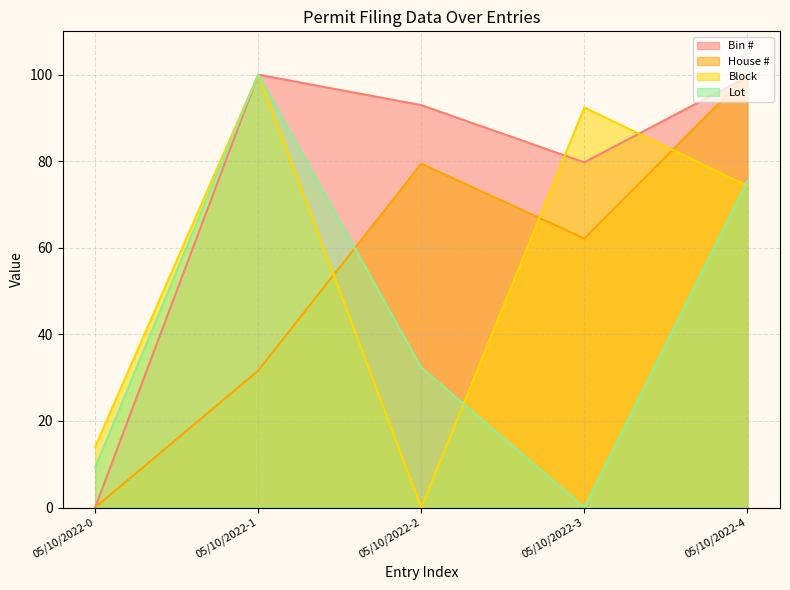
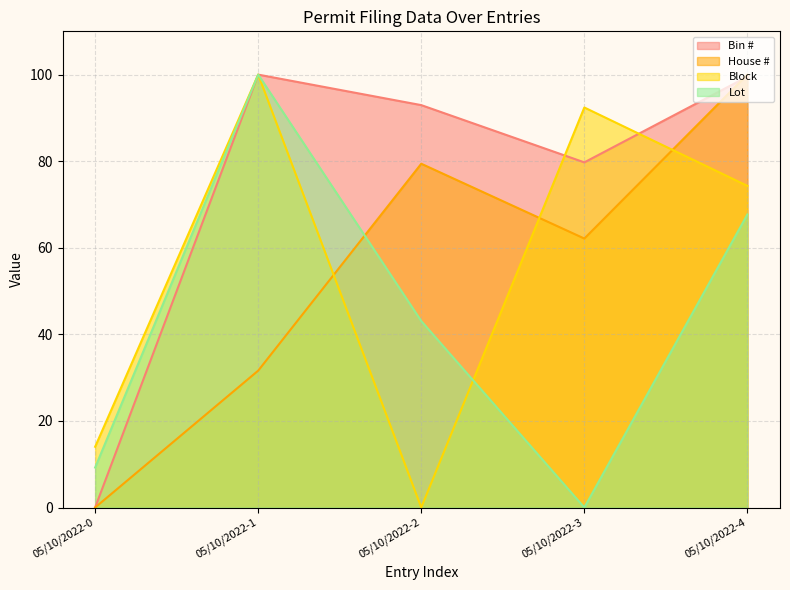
  {
    "Bin #": {
      "05/10/2022-2": 93,
      "05/10/2022-3": 80
    },
    "Lot": {
      "05/10/2022-0": 9,
-     "05/10/2022-2": 32,
+     "05/10/2022-2": 43,
      "05/10/2022-3": 0,
-     "05/10/2022-4": 75
+     "05/10/2022-4": 68
    }
  }
